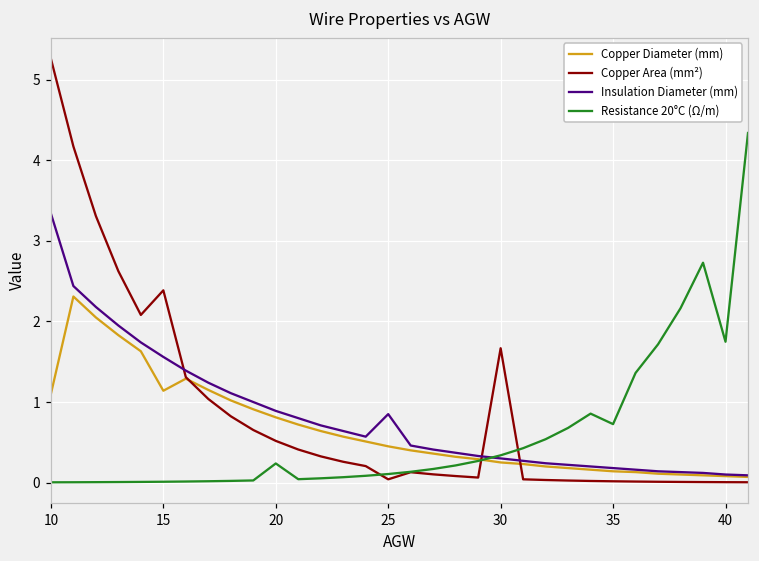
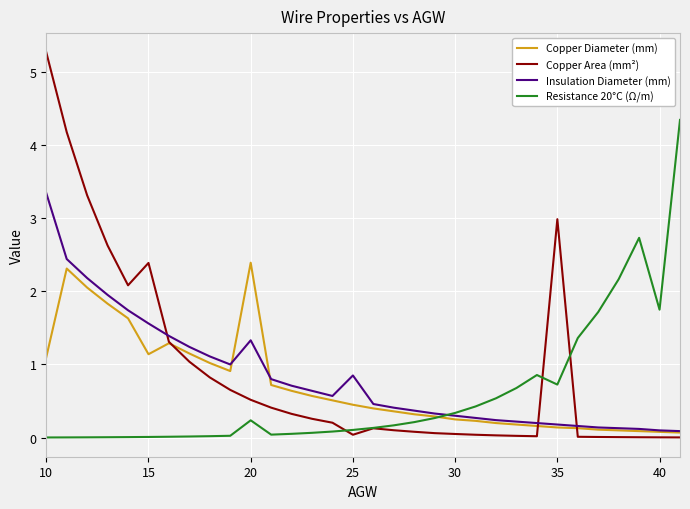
  {
    "Copper Diameter (mm)": {
      "10": 1.1,
      "15": 1.1,
-     "20": 0.8,
+     "20": 2.4,
      "25": 0.5,
      "30": 0.3,
      "35": 0.1
    },
    "Copper Area (mm²)": {
      "10": 5.3,
      "15": 2.4,
      "20": 0.5,
      "25": 0.0,
-     "30": 1.7,
-     "35": 0.0,
+     "30": 0.1,
+     "35": 3.0,
      "40": 0.0
    },
    "Insulation Diameter (mm)": {
      "10": 3.3,
      "15": 1.6,
-     "20": 0.9,
+     "20": 1.3,
      "25": 0.9,
      "30": 0.3,
      "35": 0.2
    },
    "Resistance 20°C (Ω/m)": {
      "10": 0.0,
      "15": 0.0,
      "20": 0.2,
      "25": 0.1,
      "30": 0.3,
      "35": 0.7,
      "40": 1.7
    }
  }
